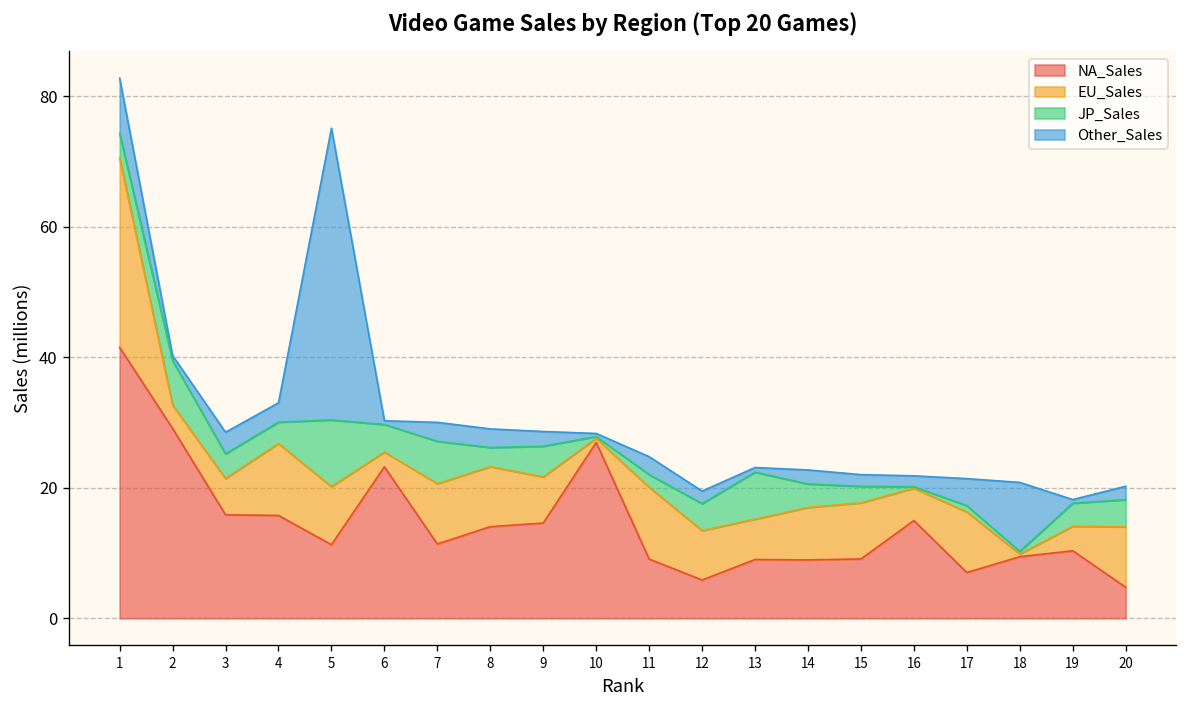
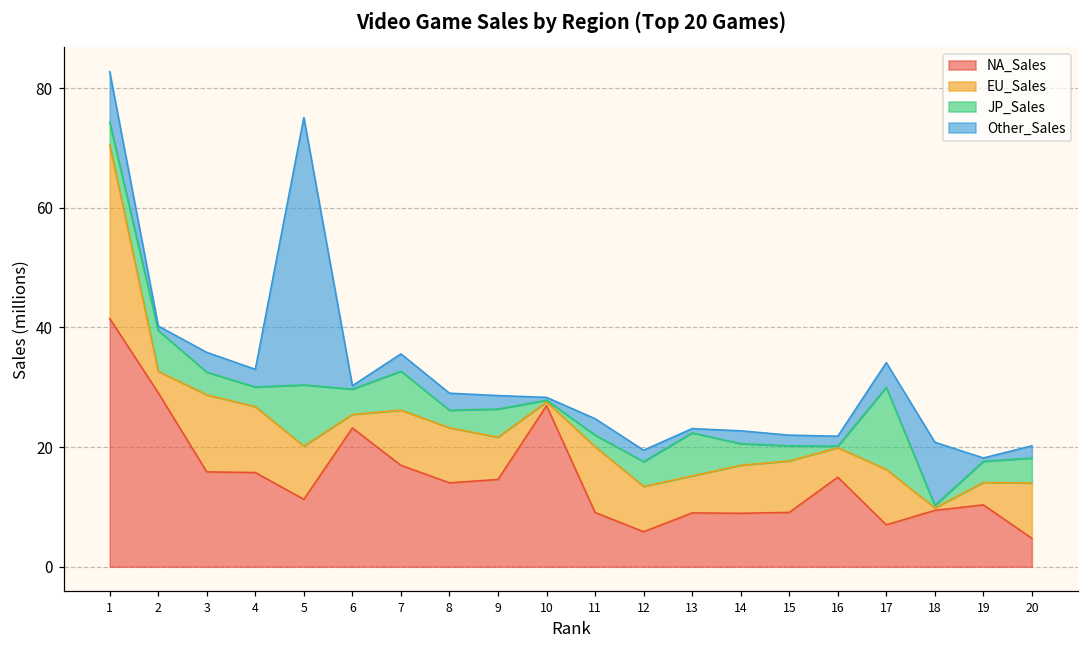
  {
    "NA_Sales": {
      "1": 41,
      "2": 29,
      "3": 16,
      "4": 16,
      "5": 11,
      "6": 23,
-     "7": 11,
+     "7": 17,
      "8": 14,
      "9": 15,
      "10": 27,
      "11": 9,
      "12": 6,
      "13": 9,
      "14": 9,
      "15": 9,
      "16": 15,
      "17": 7,
      "19": 10,
      "20": 5
    },
    "EU_Sales": {
      "1": 29,
      "2": 4,
-     "3": 6,
+     "3": 13,
      "4": 11,
      "5": 9,
      "6": 2,
      "7": 9,
      "8": 9,
      "9": 7,
      "11": 11,
      "12": 8,
      "13": 6,
      "14": 8,
      "15": 9,
      "17": 9,
      "19": 4,
      "20": 9
    },
    "JP_Sales": {
      "1": 4,
      "2": 7,
      "3": 4,
      "4": 3,
      "5": 10,
      "6": 4,
      "7": 7,
      "8": 3,
      "9": 5,
      "11": 2,
      "12": 4,
      "13": 7,
      "14": 4,
      "15": 3,
-     "17": 1,
+     "17": 14,
      "19": 4,
      "20": 4
    },
    "Other_Sales": {
      "1": 8,
      "2": 1,
      "3": 3,
      "4": 3,
      "5": 45,
      "6": 1,
      "7": 3,
      "8": 3,
      "9": 2,
      "10": 0,
      "11": 3,
      "12": 2,
      "13": 1,
      "14": 2,
      "15": 2,
      "16": 2,
      "17": 4,
      "18": 11,
      "19": 1,
      "20": 2
    }
  }
